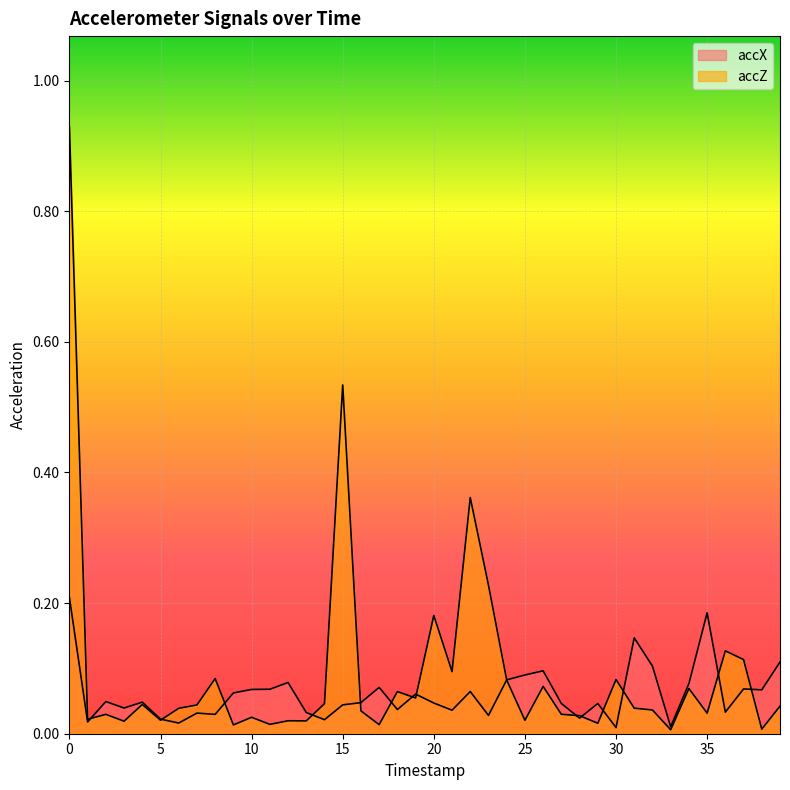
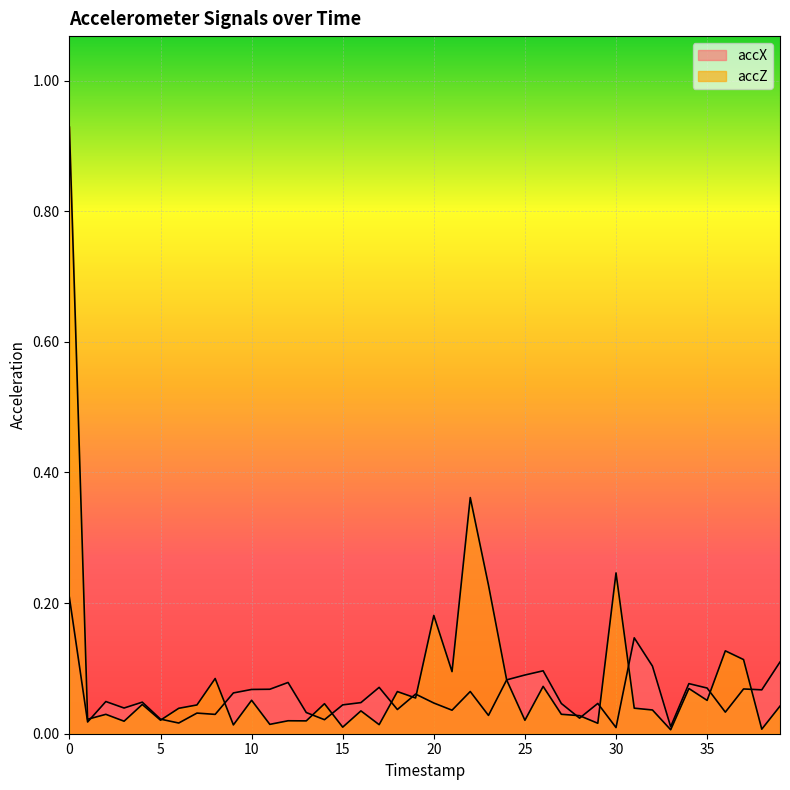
  {
    "accX": {
      "0": 0.21,
      "10": 0.07,
      "15": 0.04,
      "20": 0.05,
      "25": 0.09,
      "30": 0.01,
-     "35": 0.19
+     "35": 0.07
    },
    "accZ": {
      "0": 0.93,
-     "10": 0.03,
-     "15": 0.53,
+     "10": 0.05,
+     "15": 0.01,
      "20": 0.18,
      "25": 0.02,
-     "30": 0.08,
-     "35": 0.03
+     "30": 0.25,
+     "35": 0.05
    }
  }
